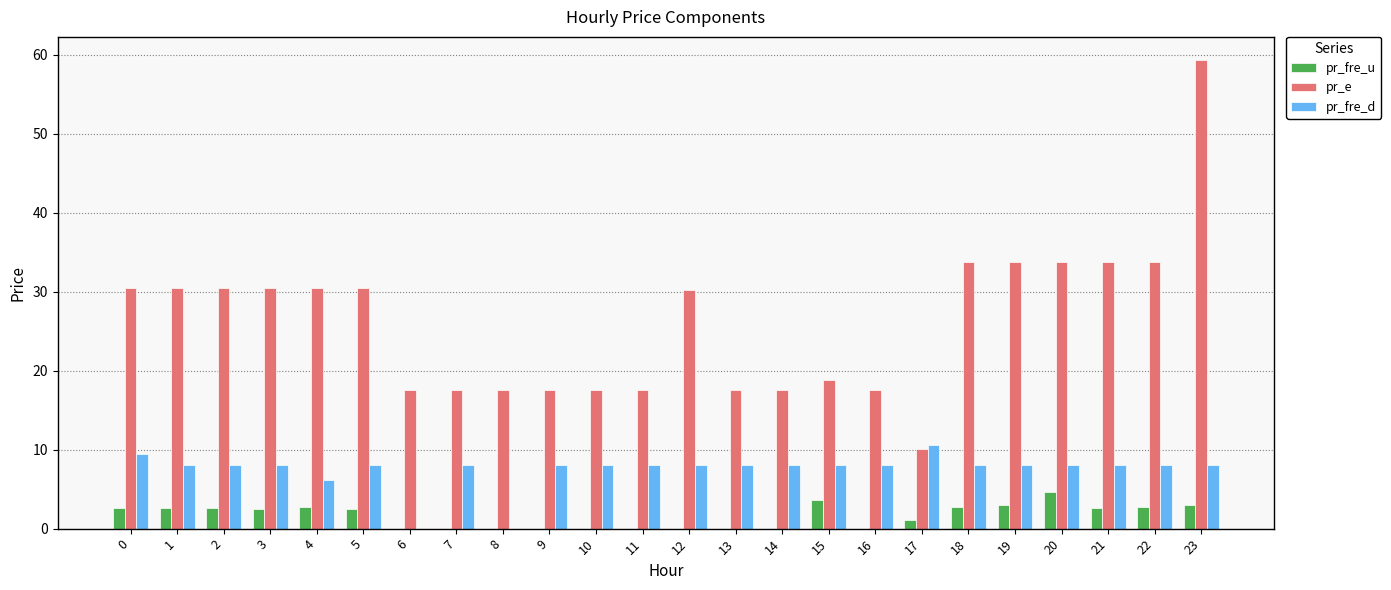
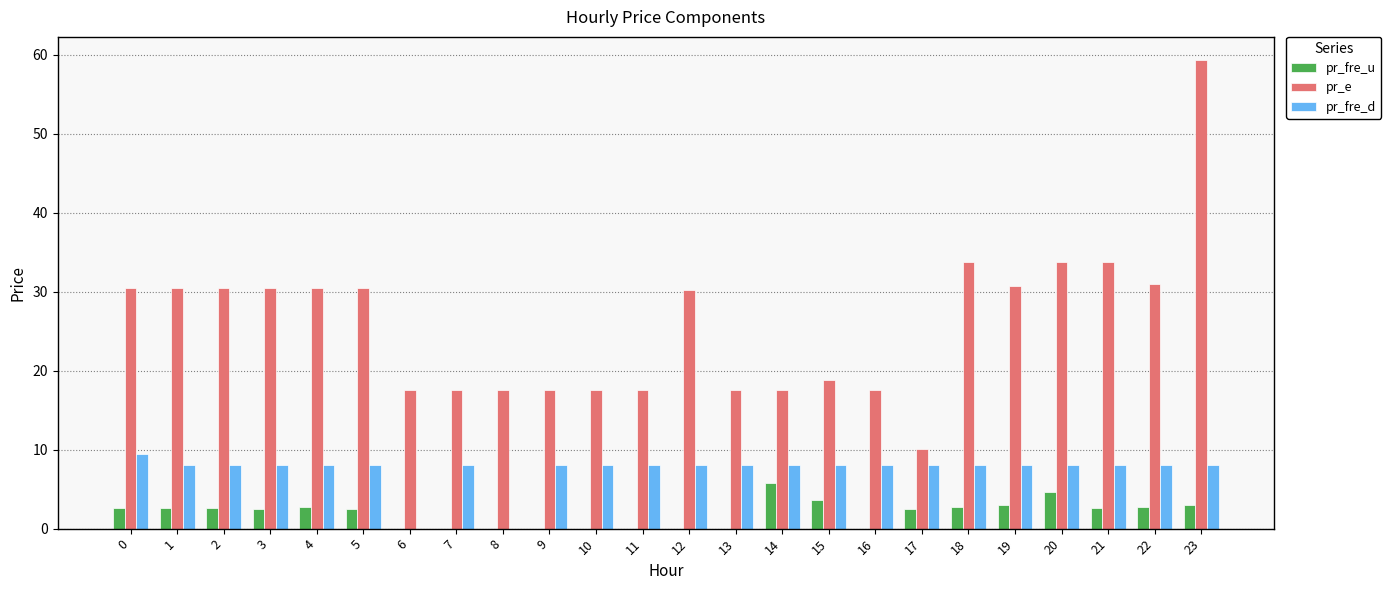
  {
    "pr_fre_u": {
      "0": 3,
      "1": 3,
      "2": 3,
      "3": 3,
      "4": 3,
      "5": 3,
-     "14": 0,
+     "14": 6,
      "15": 4,
-     "17": 1,
+     "17": 3,
      "18": 3,
      "19": 3,
      "20": 5,
      "21": 3,
      "22": 3,
      "23": 3
    },
    "pr_e": {
      "0": 30,
      "1": 30,
      "2": 30,
      "3": 30,
      "4": 30,
      "5": 30,
      "6": 18,
      "7": 18,
      "8": 18,
      "9": 18,
      "10": 18,
      "11": 18,
      "12": 30,
      "13": 18,
      "14": 18,
      "15": 19,
      "16": 18,
      "17": 10,
      "18": 34,
-     "19": 34,
+     "19": 31,
      "20": 34,
      "21": 34,
-     "22": 34,
+     "22": 31,
      "23": 59
    },
    "pr_fre_d": {
      "0": 9,
      "1": 8,
      "2": 8,
      "3": 8,
-     "4": 6,
+     "4": 8,
      "5": 8,
      "7": 8,
      "9": 8,
      "10": 8,
      "11": 8,
      "12": 8,
      "13": 8,
      "14": 8,
      "15": 8,
      "16": 8,
-     "17": 11,
+     "17": 8,
      "18": 8,
      "19": 8,
      "20": 8,
      "21": 8,
      "22": 8,
      "23": 8
    }
  }
